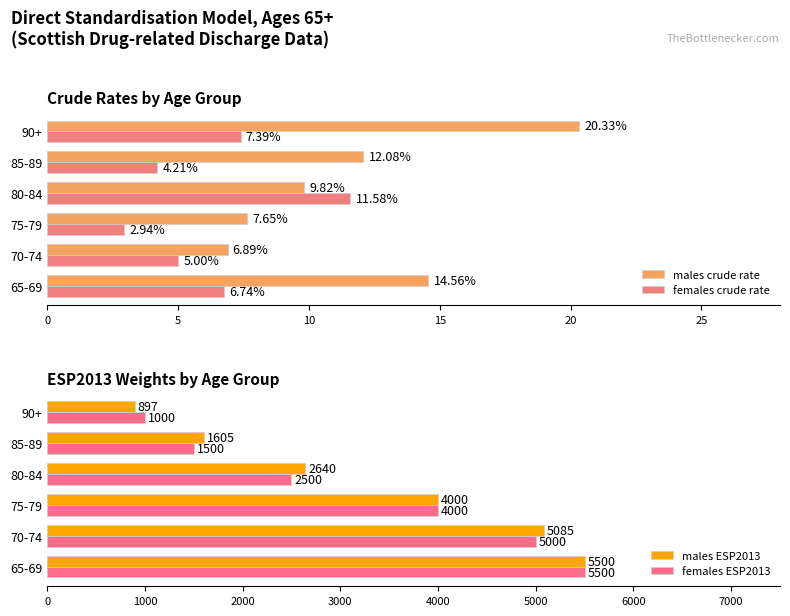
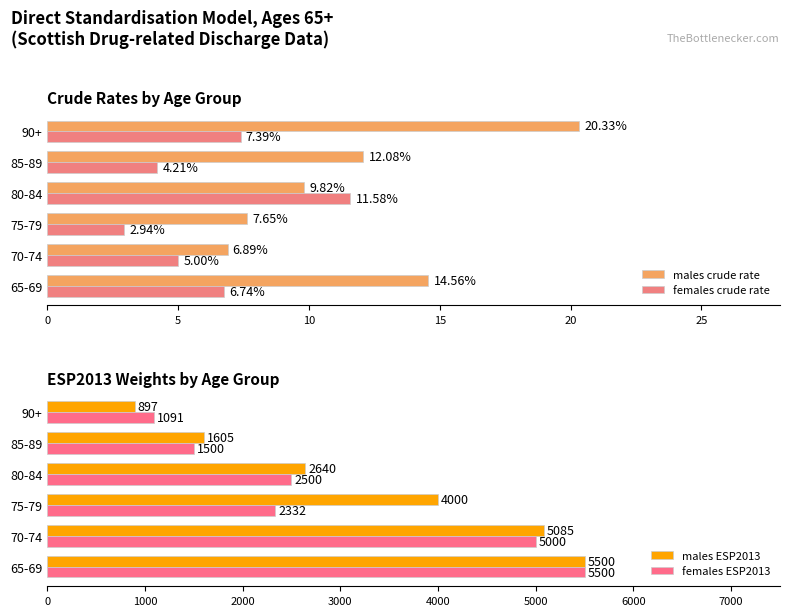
  {
    "ESP2013 Weights by Age Group": {
      "males ESP2013": {
        "90+": 897,
        "85-89": 1605,
        "80-84": 2640,
        "70-74": 5085
      },
      "females ESP2013": {
-       "90+": 1000,
+       "90+": 1091,
        "85-89": 1500,
        "80-84": 2500,
-       "75-79": 4000,
+       "75-79": 2332,
        "70-74": 5000
      }
    }
  }
